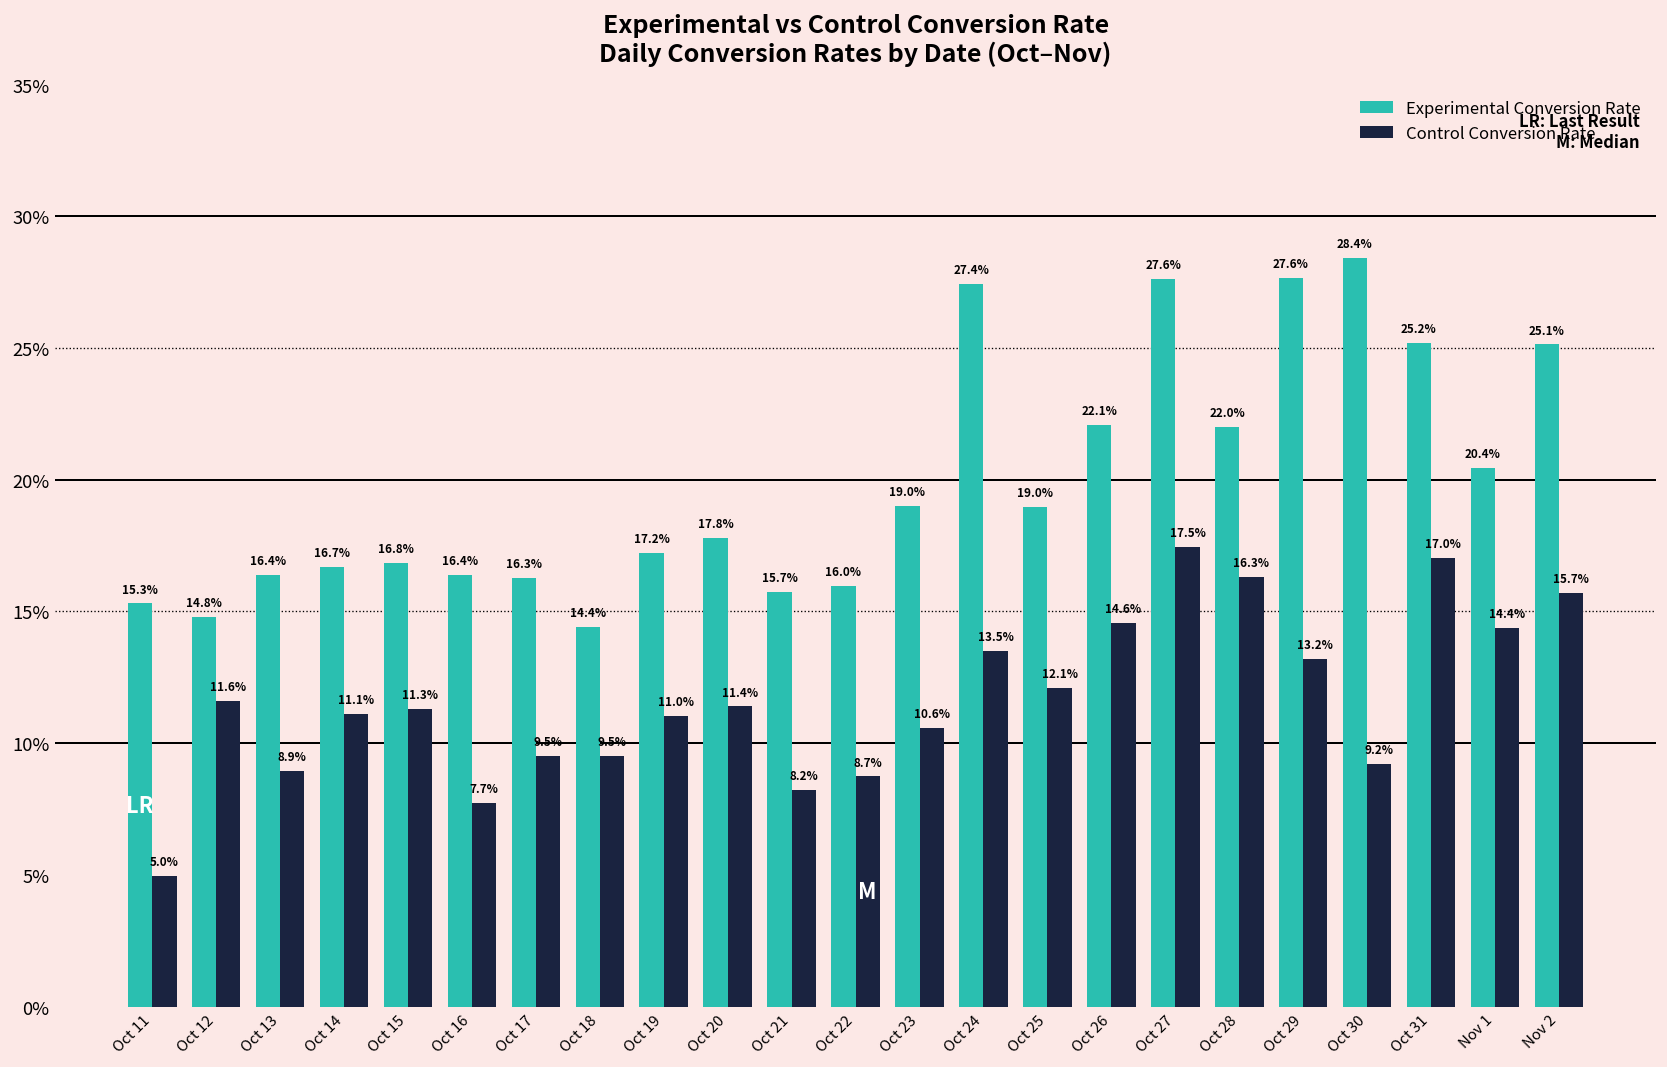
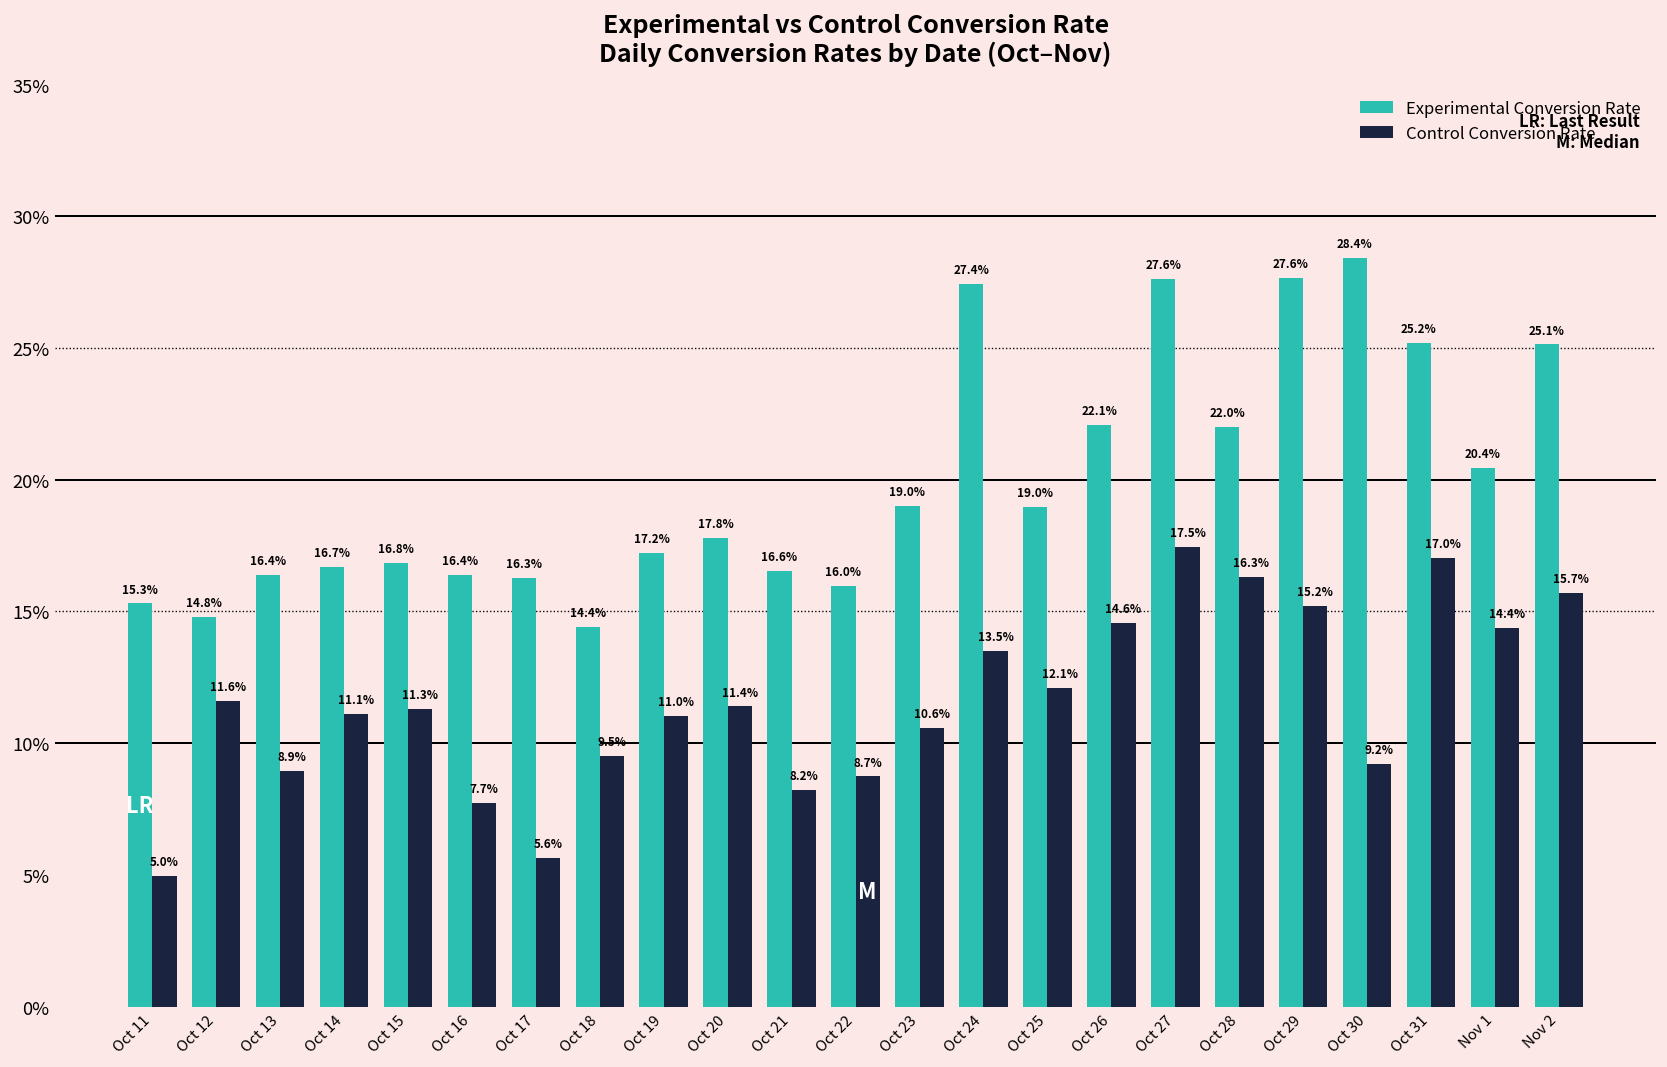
  {
    "Experimental Conversion Rate": {
      "Oct 11": "15.3%",
      "Oct 12": "14.8%",
      "Oct 13": "16.4%",
      "Oct 14": "16.7%",
      "Oct 15": "16.8%",
      "Oct 16": "16.4%",
      "Oct 17": "16.3%",
      "Oct 18": "14.4%",
      "Oct 19": "17.2%",
      "Oct 20": "17.8%",
-     "Oct 21": "15.7%",
+     "Oct 21": "16.6%",
      "Oct 22": "16.0%",
      "Oct 23": "19.0%",
      "Oct 24": "27.4%",
      "Oct 25": "19.0%",
      "Oct 26": "22.1%",
      "Oct 27": "27.6%",
      "Oct 28": "22.0%",
      "Oct 29": "27.6%",
      "Oct 30": "28.4%",
      "Oct 31": "25.2%",
      "Nov 1": "20.4%",
      "Nov 2": "25.1%"
    },
    "Control Conversion Rate": {
      "Oct 11": "5.0%",
      "Oct 12": "11.6%",
      "Oct 13": "8.9%",
      "Oct 14": "11.1%",
      "Oct 15": "11.3%",
      "Oct 16": "7.7%",
-     "Oct 17": "9.5%",
+     "Oct 17": "5.6%",
      "Oct 18": "9.5%",
      "Oct 19": "11.0%",
      "Oct 20": "11.4%",
      "Oct 21": "8.2%",
      "Oct 22": "8.7%",
      "Oct 23": "10.6%",
      "Oct 24": "13.5%",
      "Oct 25": "12.1%",
      "Oct 26": "14.6%",
      "Oct 27": "17.5%",
      "Oct 28": "16.3%",
-     "Oct 29": "13.2%",
+     "Oct 29": "15.2%",
      "Oct 30": "9.2%",
      "Oct 31": "17.0%",
      "Nov 1": "14.4%",
      "Nov 2": "15.7%"
    }
  }
